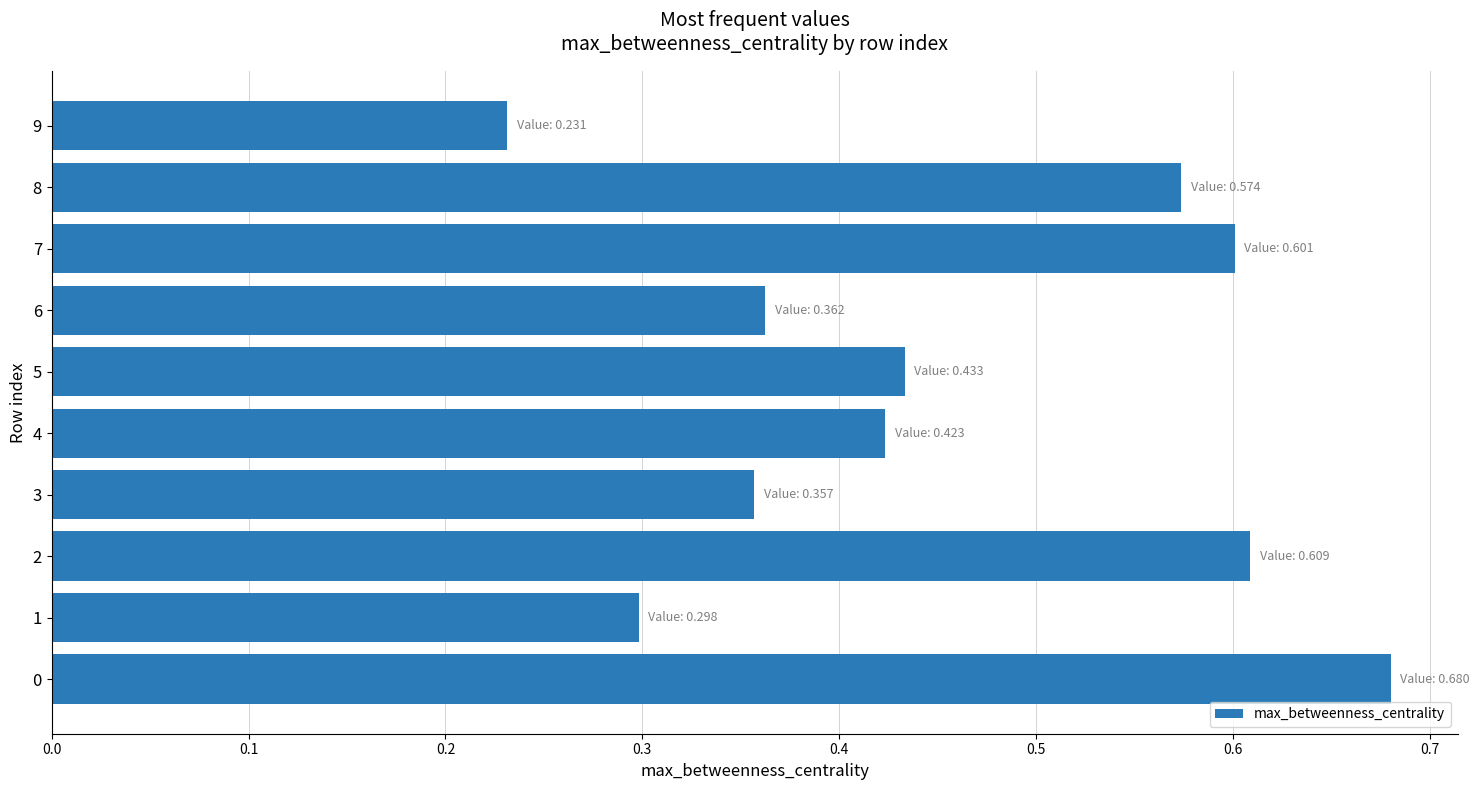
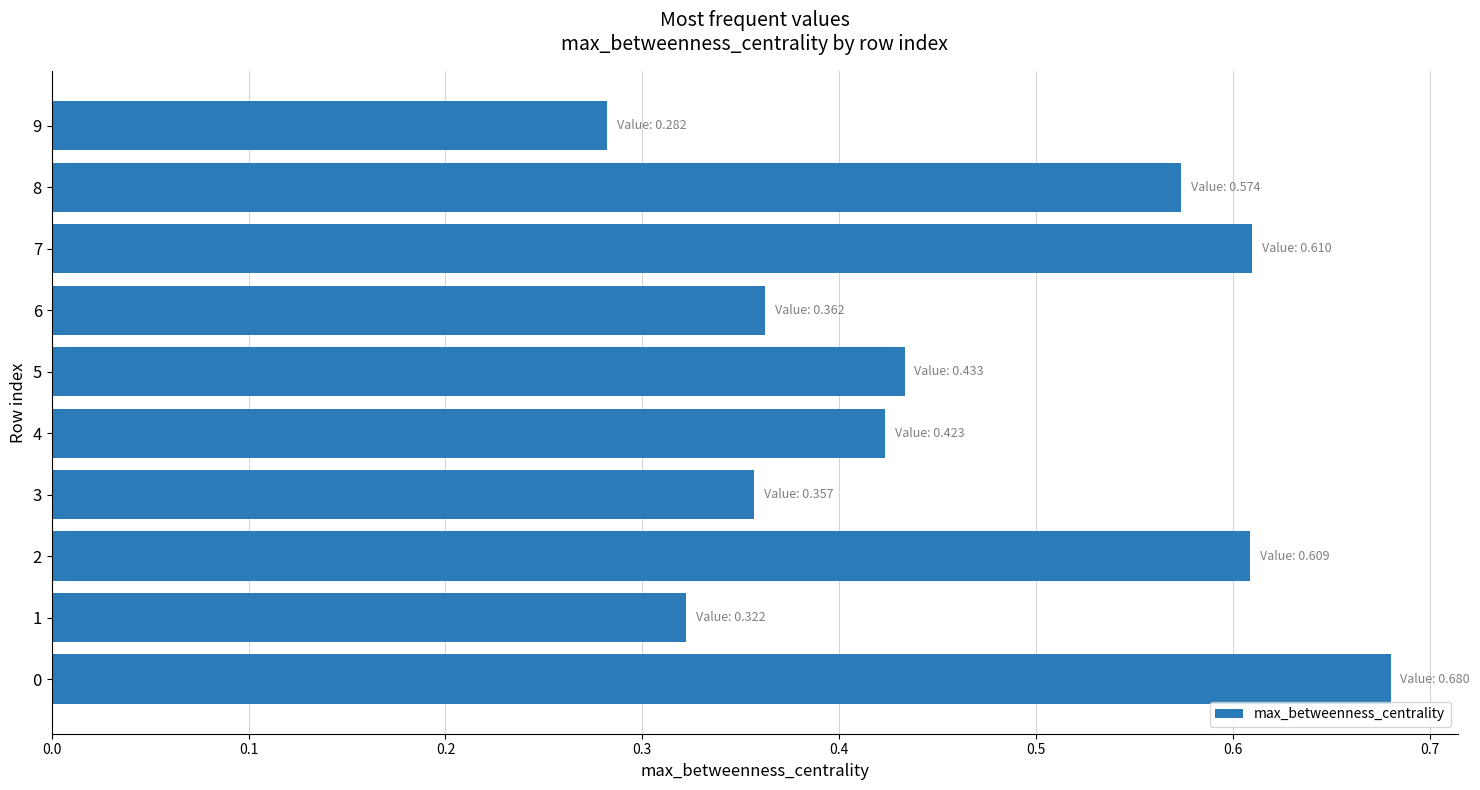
  {
-   "9": 0.231,
+   "9": 0.282,
    "8": 0.574,
-   "7": 0.601,
+   "7": 0.610,
    "6": 0.362,
    "5": 0.433,
    "4": 0.423,
    "3": 0.357,
    "2": 0.609,
-   "1": 0.298,
+   "1": 0.322,
    "0": 0.680
  }
